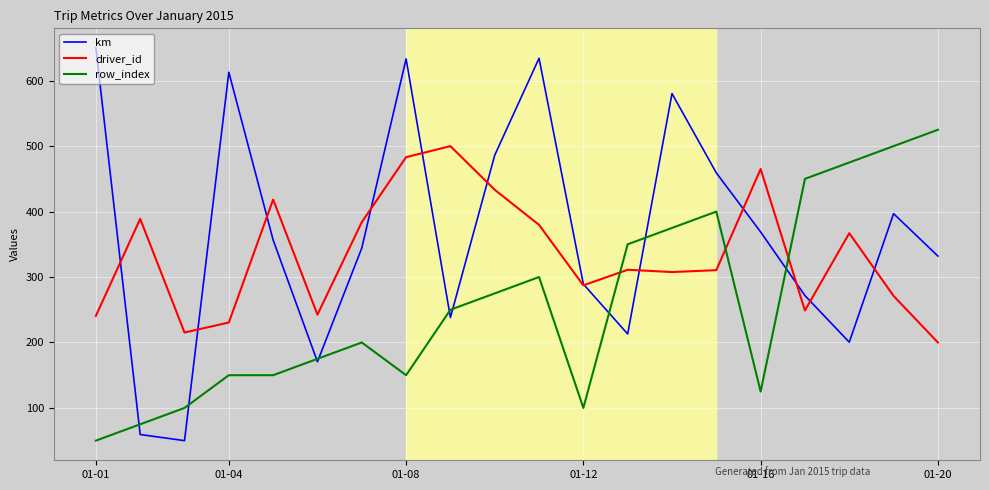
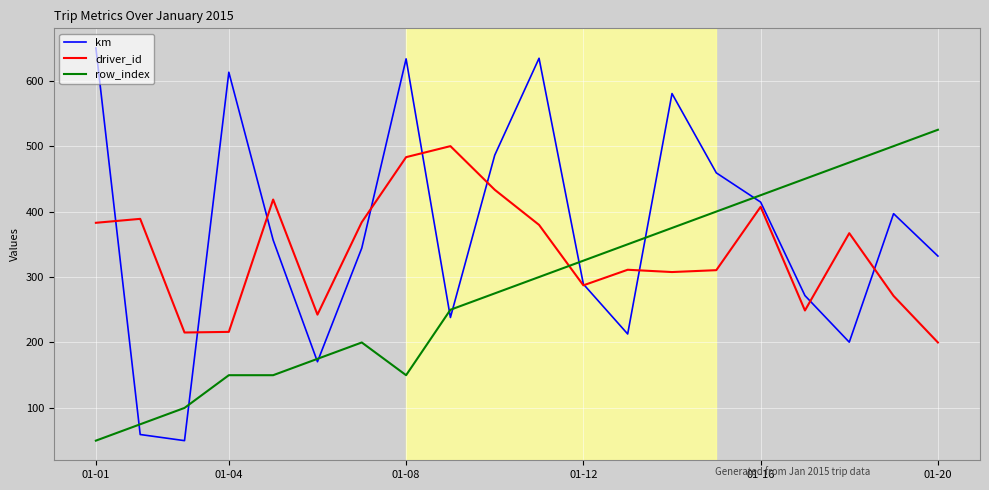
  {
    "km": {
      "01-04": 610,
      "01-08": 630,
-     "01-16": 370,
+     "01-16": 410,
      "01-20": 330
    },
    "driver_id": {
-     "01-01": 240,
-     "01-04": 230,
+     "01-01": 380,
+     "01-04": 220,
      "01-08": 480,
-     "01-16": 470,
+     "01-16": 410,
      "01-20": 200
    },
    "row_index": {
      "01-01": 50,
      "01-04": 150,
      "01-08": 150,
-     "01-12": 100,
-     "01-16": 130,
+     "01-12": 330,
+     "01-16": 430,
      "01-20": 530
    }
  }
